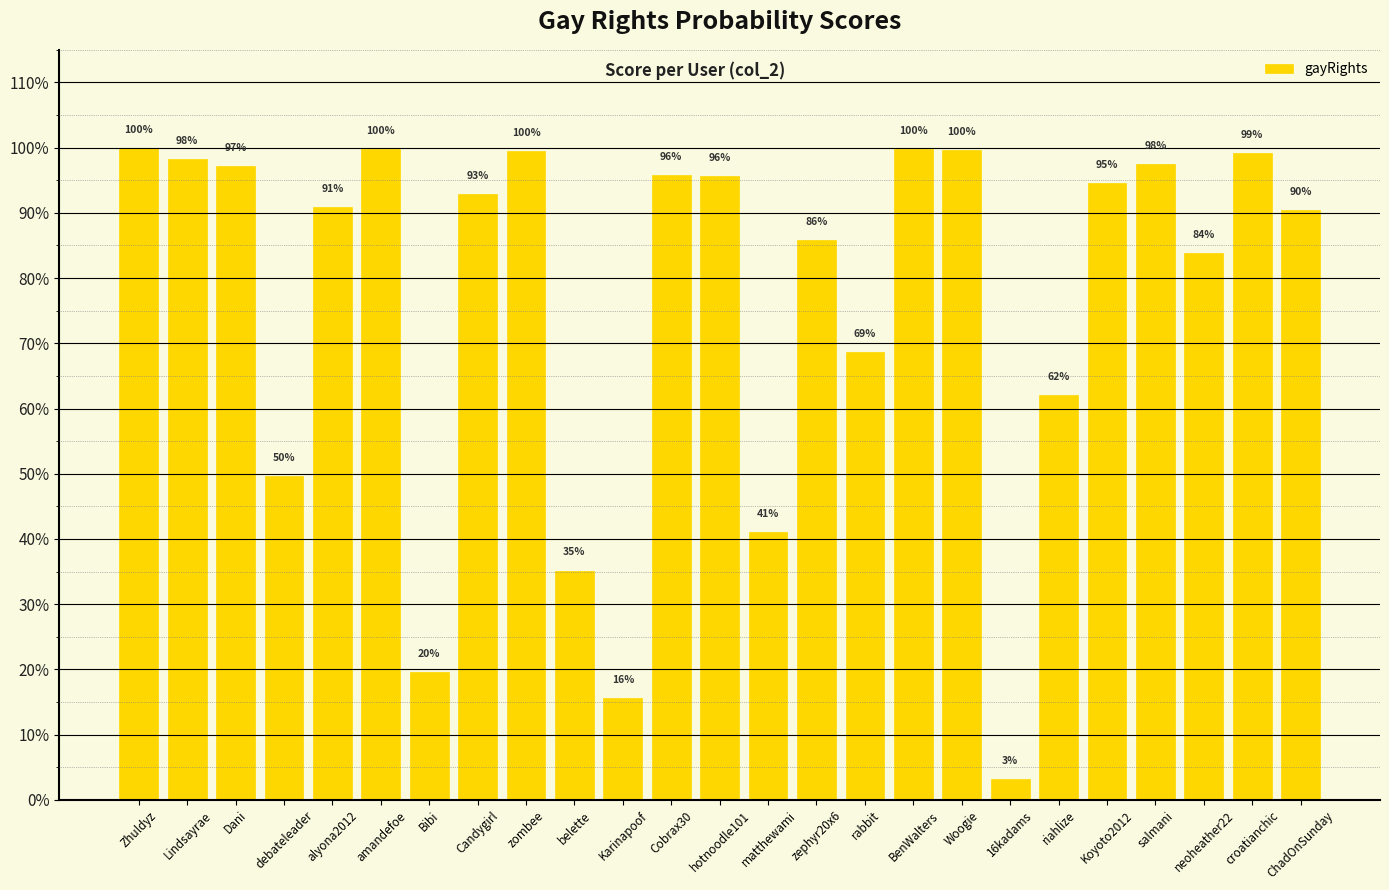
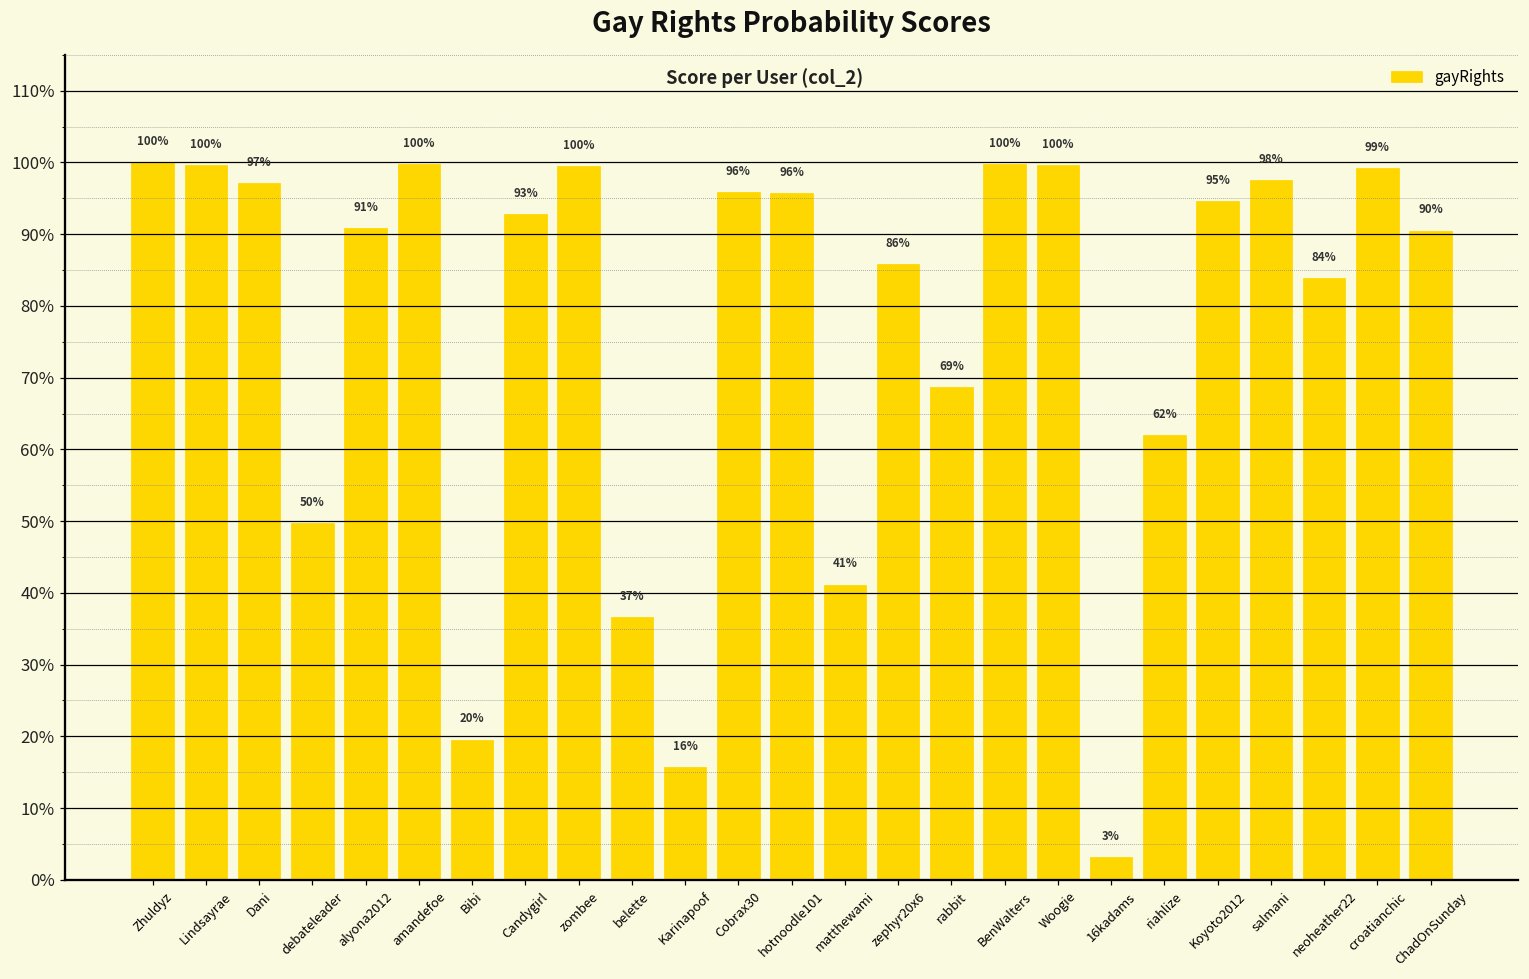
  {
    "Zhuldyz": "100%",
-   "Lindsayrae": "98%",
+   "Lindsayrae": "100%",
    "Dani": "97%",
    "debateleader": "50%",
    "alyona2012": "91%",
    "amandefoe": "100%",
    "Bibi": "20%",
    "Candygirl": "93%",
    "zombee": "100%",
-   "belette": "35%",
+   "belette": "37%",
    "Karinapoof": "16%",
    "Cobrax30": "96%",
    "hotnoodle101": "96%",
    "matthewami": "41%",
    "zephyr20x6": "86%",
    "rabbit": "69%",
    "BenWalters": "100%",
    "Woogie": "100%",
    "16kadams": "3%",
    "riahlize": "62%",
    "Koyoto2012": "95%",
    "salmani": "98%",
    "neoheather22": "84%",
    "croatianchic": "99%",
    "ChadOnSunday": "90%"
  }
